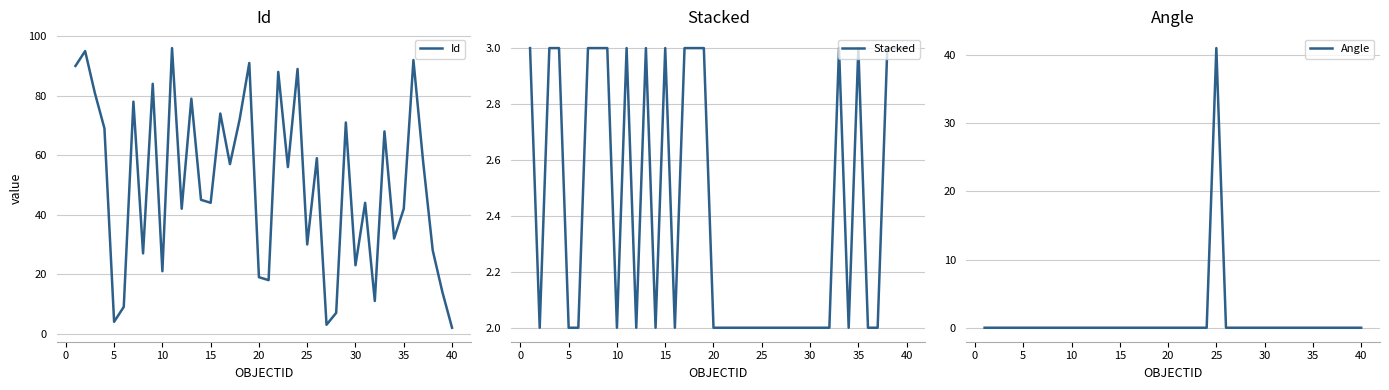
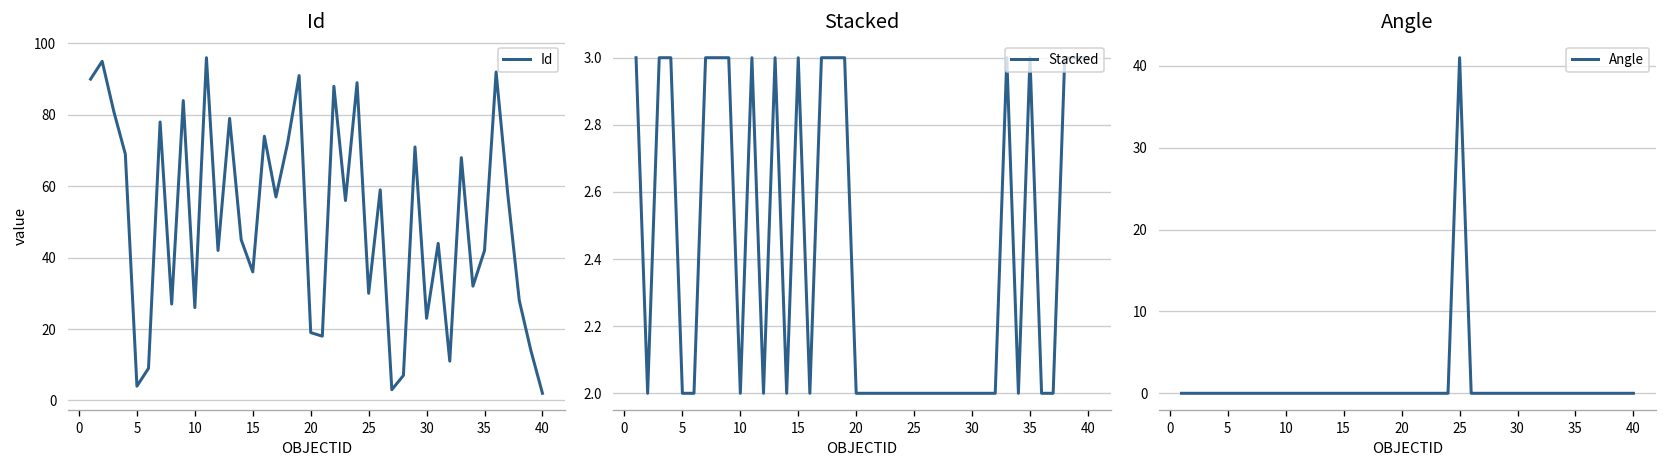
  {
    "Id": {
      "5": 4,
-     "10": 21,
-     "15": 44,
+     "10": 26,
+     "15": 36,
      "20": 19,
      "25": 30,
      "30": 23,
      "35": 42,
      "40": 2
    },
    "Stacked": {
      "5": 2.00,
      "10": 2.00,
      "15": 3.00,
      "20": 2.00,
      "25": 2.00,
      "30": 2.00
    },
    "Angle": {
      "5": 0,
      "10": 0,
      "15": 0,
      "20": 0,
      "25": 41,
      "30": 0,
      "35": 0,
      "40": 0
    }
  }
